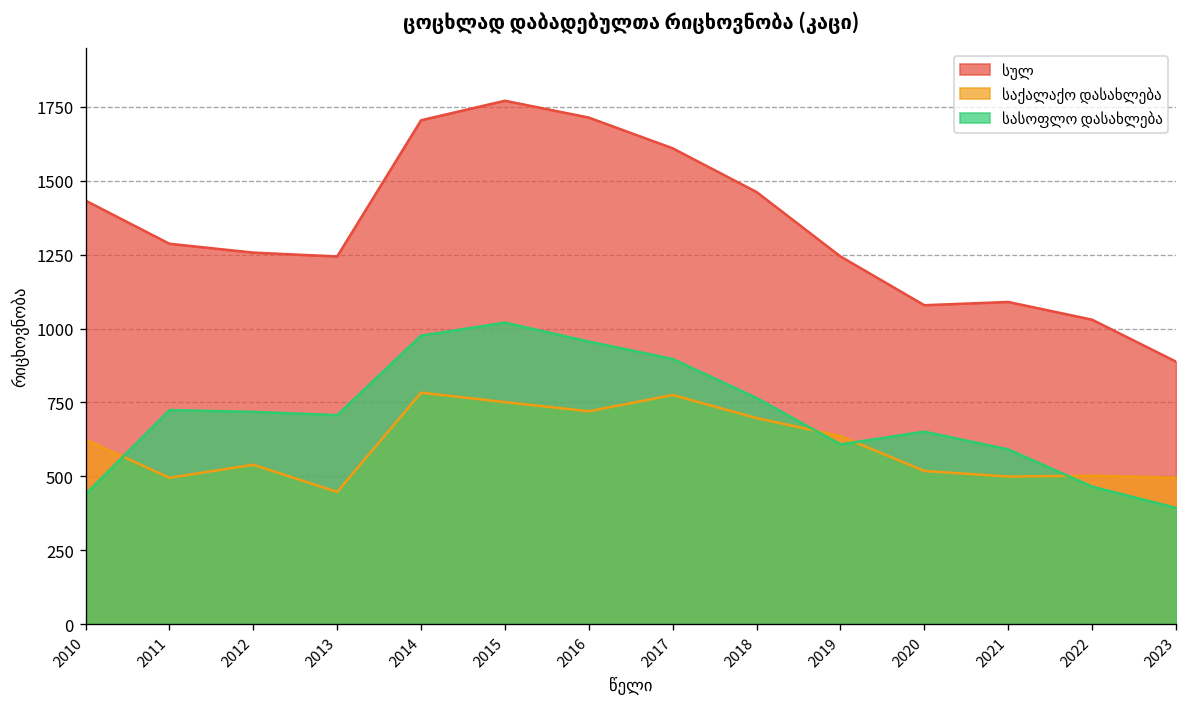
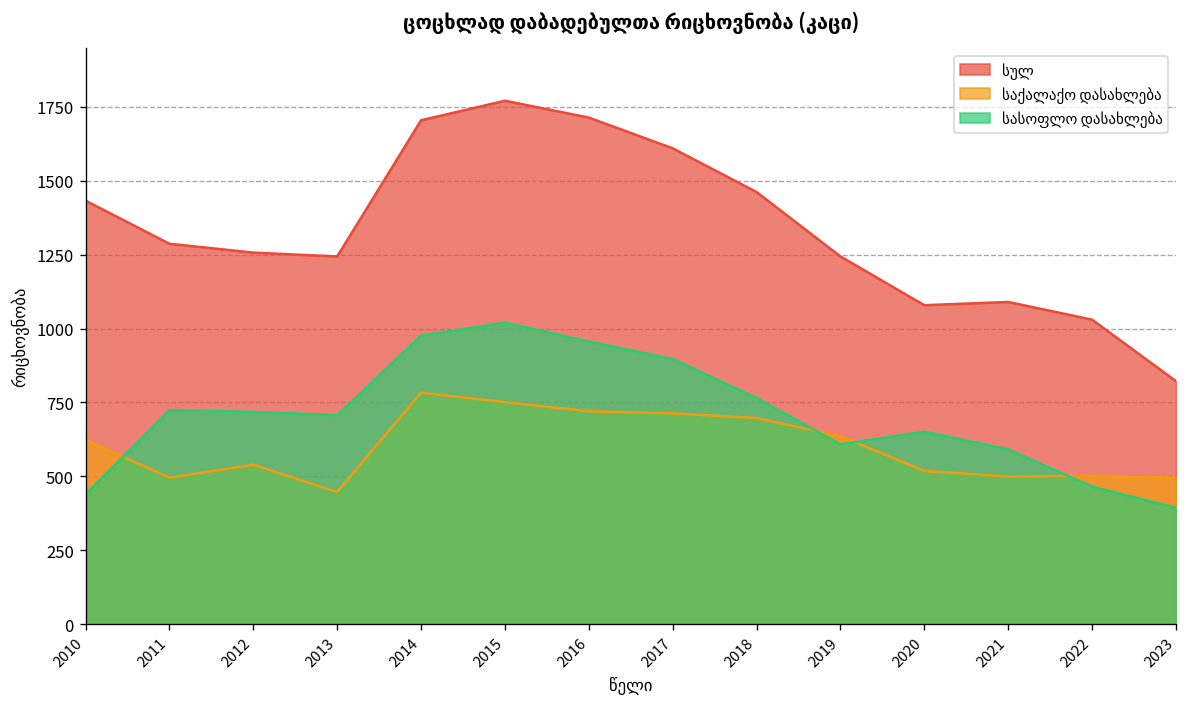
  {
    "სულ": {
      "2010": 1430,
      "2011": 1290,
      "2012": 1260,
      "2013": 1240,
      "2014": 1710,
      "2015": 1770,
      "2016": 1710,
      "2017": 1610,
      "2018": 1460,
      "2019": 1240,
      "2020": 1080,
      "2021": 1090,
      "2022": 1030,
-     "2023": 890
+     "2023": 820
    },
    "საქალაქო დასახლება": {
      "2010": 620,
      "2011": 500,
      "2012": 540,
      "2013": 450,
      "2014": 780,
      "2015": 750,
      "2016": 720,
-     "2017": 780,
+     "2017": 710,
      "2018": 700,
      "2019": 640,
      "2020": 520,
      "2021": 500,
      "2022": 500,
      "2023": 500
    },
    "სასოფლო დასახლება": {
      "2010": 440,
      "2011": 720,
      "2012": 720,
      "2013": 710,
      "2014": 980,
      "2015": 1020,
      "2016": 960,
      "2017": 900,
      "2018": 770,
      "2019": 610,
      "2020": 650,
      "2021": 590,
      "2022": 470,
      "2023": 390
    }
  }
